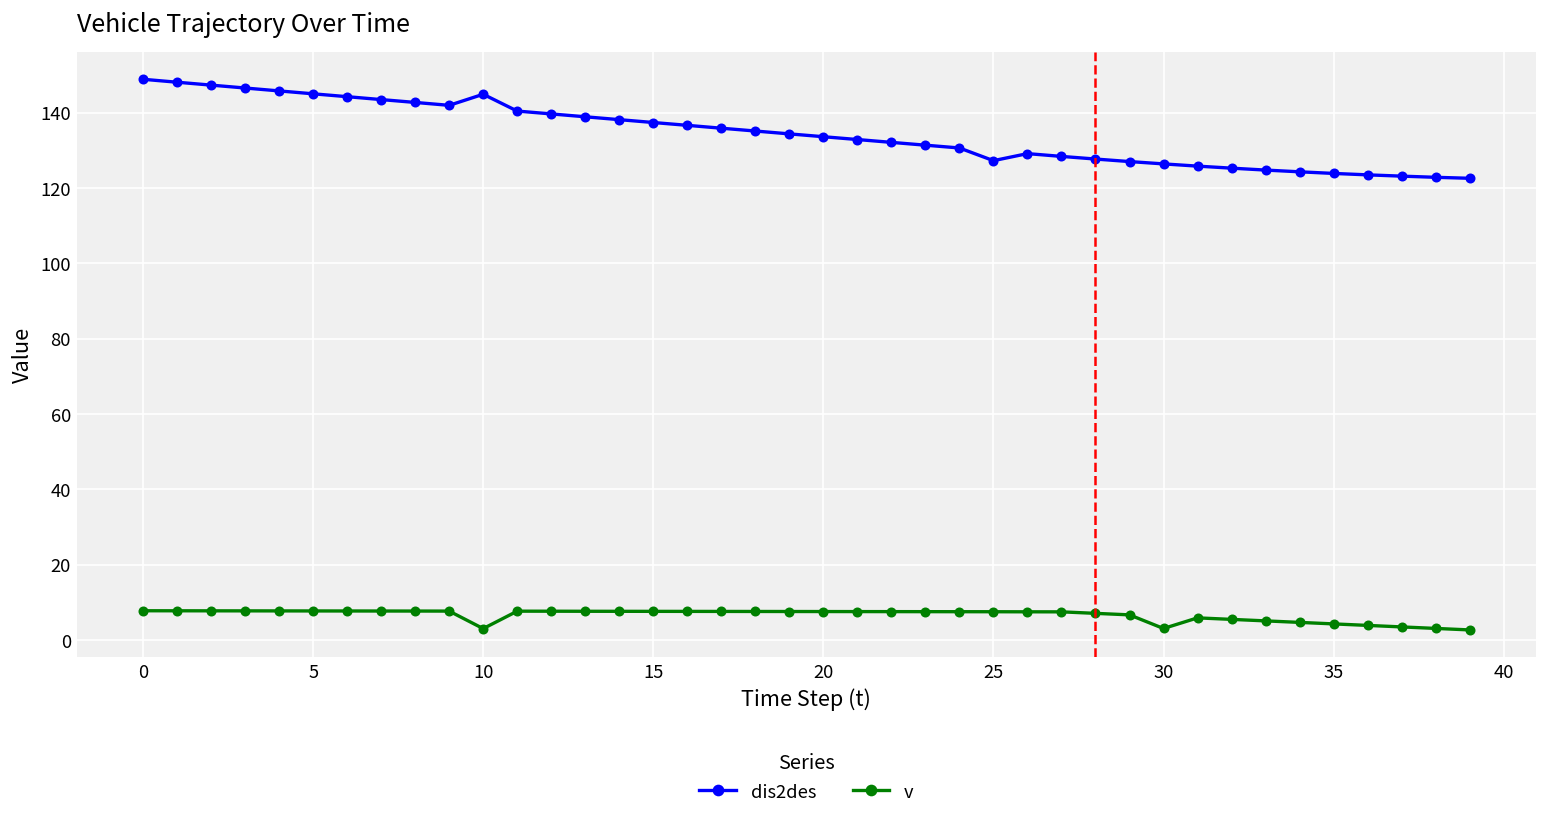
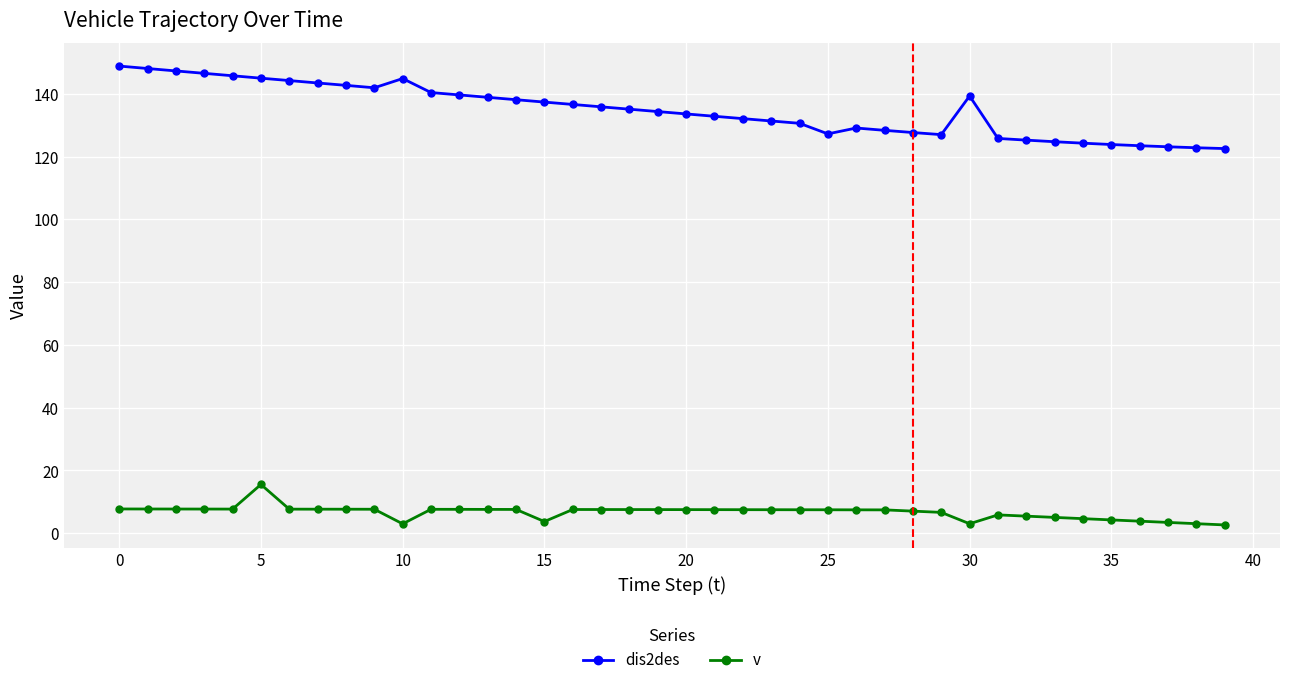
  {
    "dis2des": {
      "0": 149,
      "5": 145,
      "10": 145,
      "15": 137,
      "20": 134,
      "25": 127,
-     "30": 126,
+     "30": 139,
      "35": 124
    },
    "v": {
      "0": 8,
-     "5": 8,
+     "5": 16,
      "10": 3,
-     "15": 8,
+     "15": 4,
      "20": 8,
      "25": 7,
      "30": 3,
      "35": 4
    }
  }
